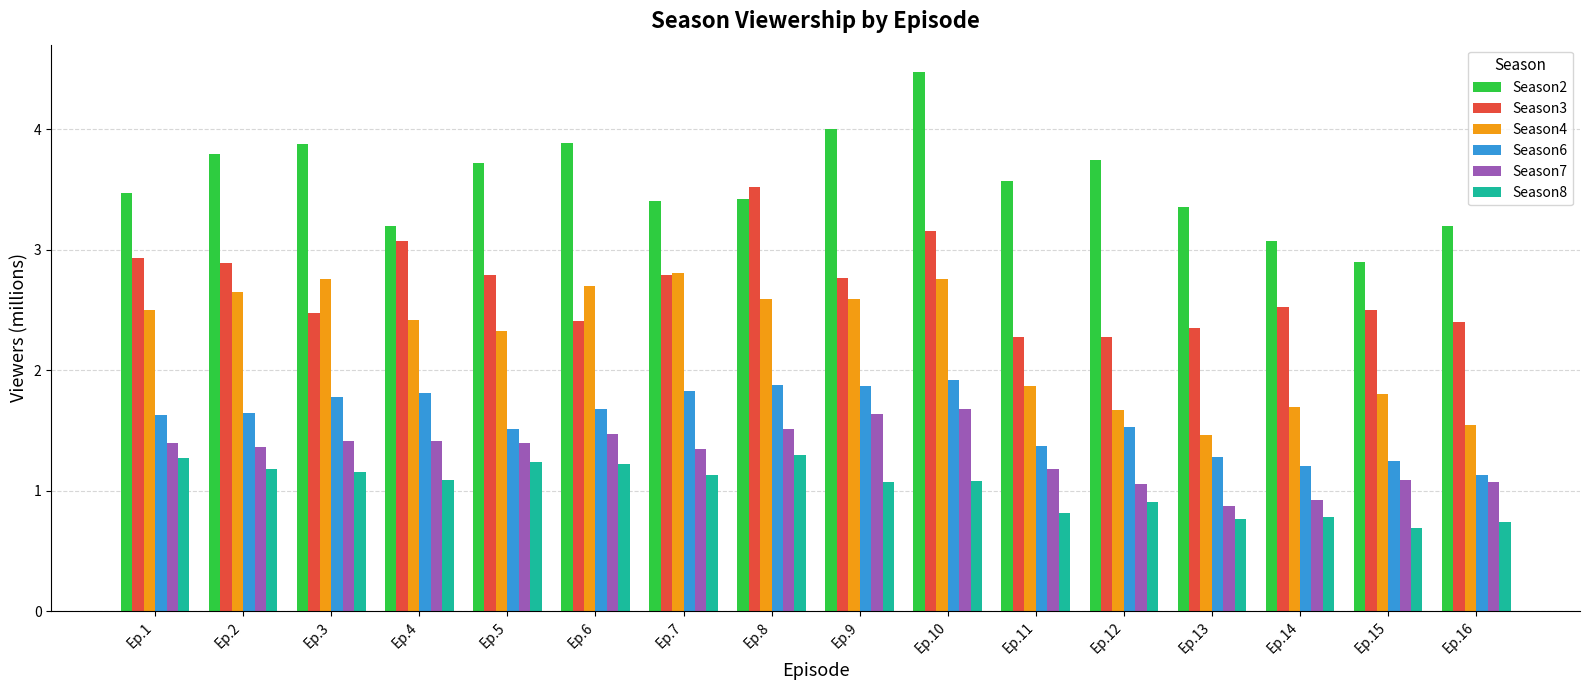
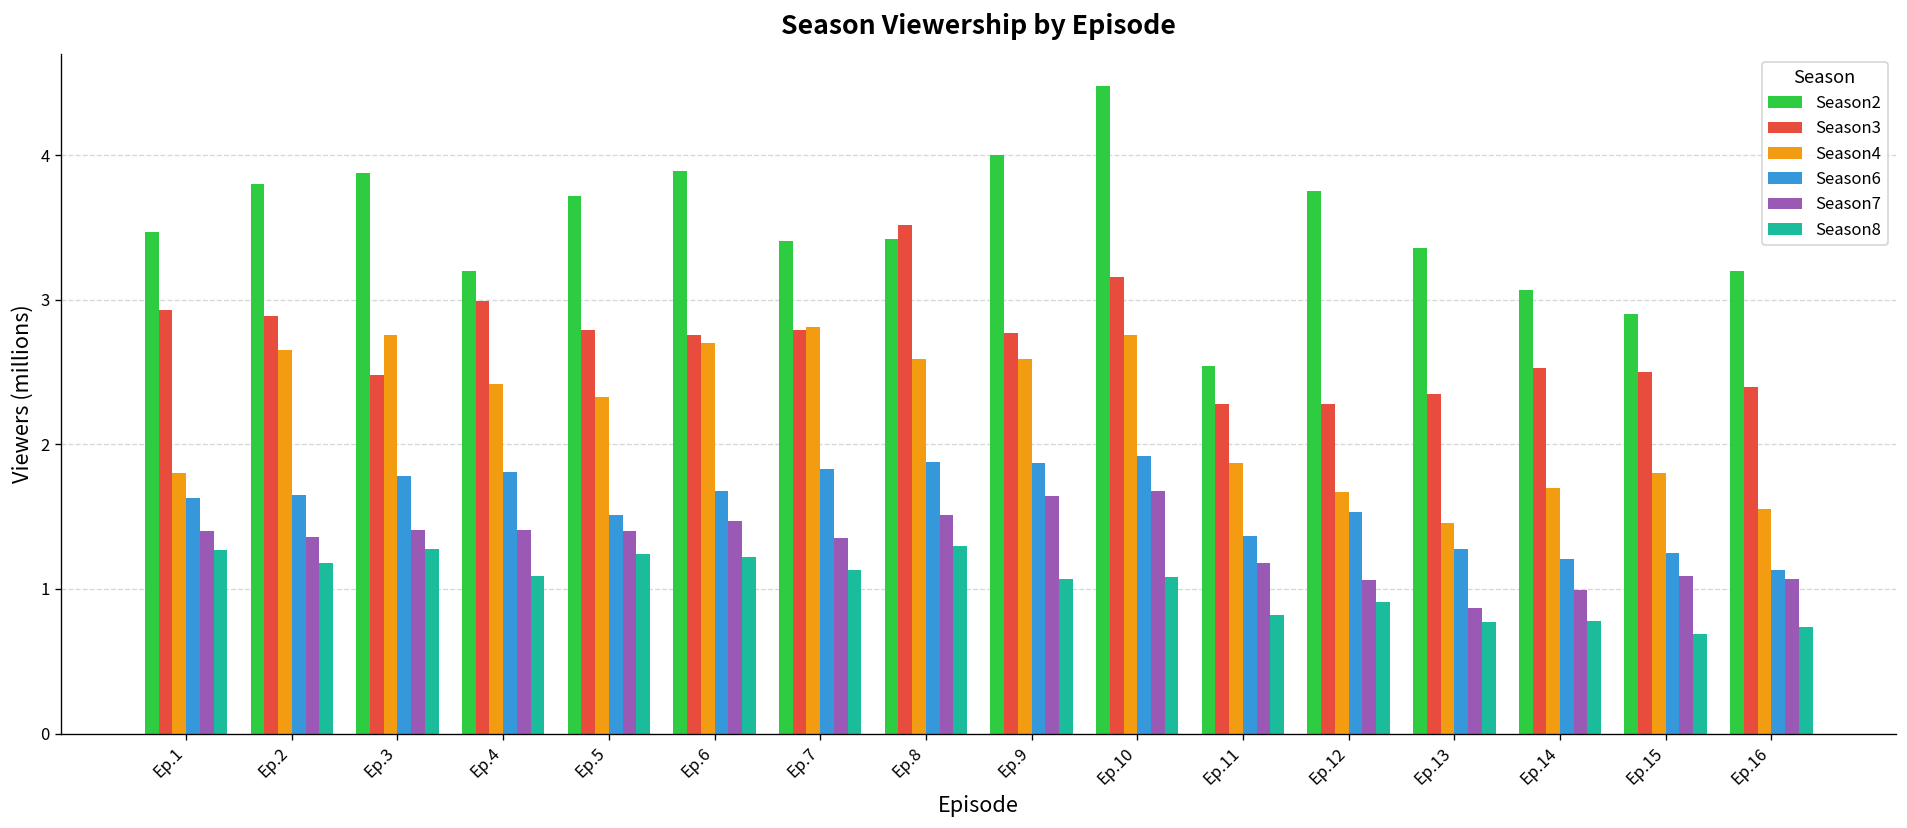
  {
    "Season2": {
      "Ep.1": 3.47,
      "Ep.2": 3.80,
      "Ep.3": 3.88,
      "Ep.4": 3.20,
      "Ep.5": 3.72,
      "Ep.6": 3.89,
      "Ep.7": 3.41,
      "Ep.8": 3.42,
      "Ep.9": 4.00,
      "Ep.10": 4.48,
-     "Ep.11": 3.57,
+     "Ep.11": 2.54,
      "Ep.12": 3.75,
      "Ep.13": 3.36,
      "Ep.14": 3.07,
      "Ep.15": 2.90,
      "Ep.16": 3.20
    },
    "Season3": {
      "Ep.1": 2.93,
      "Ep.2": 2.89,
      "Ep.3": 2.48,
-     "Ep.4": 3.07,
+     "Ep.4": 2.99,
      "Ep.5": 2.79,
-     "Ep.6": 2.41,
+     "Ep.6": 2.76,
      "Ep.7": 2.79,
      "Ep.8": 3.52,
      "Ep.9": 2.77,
      "Ep.10": 3.16,
      "Ep.11": 2.28,
      "Ep.12": 2.28,
      "Ep.13": 2.35,
      "Ep.14": 2.53,
      "Ep.15": 2.50,
      "Ep.16": 2.40
    },
    "Season4": {
-     "Ep.1": 2.5,
+     "Ep.1": 1.8,
      "Ep.2": 2.65,
      "Ep.3": 2.76,
      "Ep.4": 2.4,
      "Ep.5": 2.33,
      "Ep.6": 2.7,
      "Ep.7": 2.8,
      "Ep.8": 2.6,
      "Ep.9": 2.6,
      "Ep.10": 2.76,
      "Ep.11": 1.87,
      "Ep.12": 1.67,
      "Ep.13": 1.46,
      "Ep.14": 1.7,
      "Ep.15": 1.8,
      "Ep.16": 1.55
    },
    "Season6": {
      "Ep.1": 1.63,
      "Ep.2": 1.65,
      "Ep.3": 1.78,
      "Ep.4": 1.81,
      "Ep.5": 1.51,
      "Ep.6": 1.68,
      "Ep.7": 1.83,
      "Ep.8": 1.88,
      "Ep.9": 1.87,
      "Ep.10": 1.92,
      "Ep.11": 1.37,
      "Ep.12": 1.53,
      "Ep.13": 1.28,
      "Ep.14": 1.21,
      "Ep.15": 1.25,
      "Ep.16": 1.13
    },
    "Season7": {
      "Ep.1": 1.40,
      "Ep.2": 1.36,
      "Ep.3": 1.41,
      "Ep.4": 1.41,
      "Ep.5": 1.40,
      "Ep.6": 1.47,
      "Ep.7": 1.35,
      "Ep.8": 1.51,
      "Ep.9": 1.64,
      "Ep.10": 1.68,
      "Ep.11": 1.18,
      "Ep.12": 1.06,
      "Ep.13": 0.87,
-     "Ep.14": 0.92,
+     "Ep.14": 0.99,
      "Ep.15": 1.09,
      "Ep.16": 1.07
    },
    "Season8": {
      "Ep.1": 1.27,
      "Ep.2": 1.18,
-     "Ep.3": 1.16,
+     "Ep.3": 1.28,
      "Ep.4": 1.09,
      "Ep.5": 1.24,
      "Ep.6": 1.22,
      "Ep.7": 1.13,
      "Ep.8": 1.30,
      "Ep.9": 1.07,
      "Ep.10": 1.08,
      "Ep.11": 0.82,
      "Ep.12": 0.91,
      "Ep.13": 0.77,
      "Ep.14": 0.78,
      "Ep.15": 0.69,
      "Ep.16": 0.74
    }
  }
